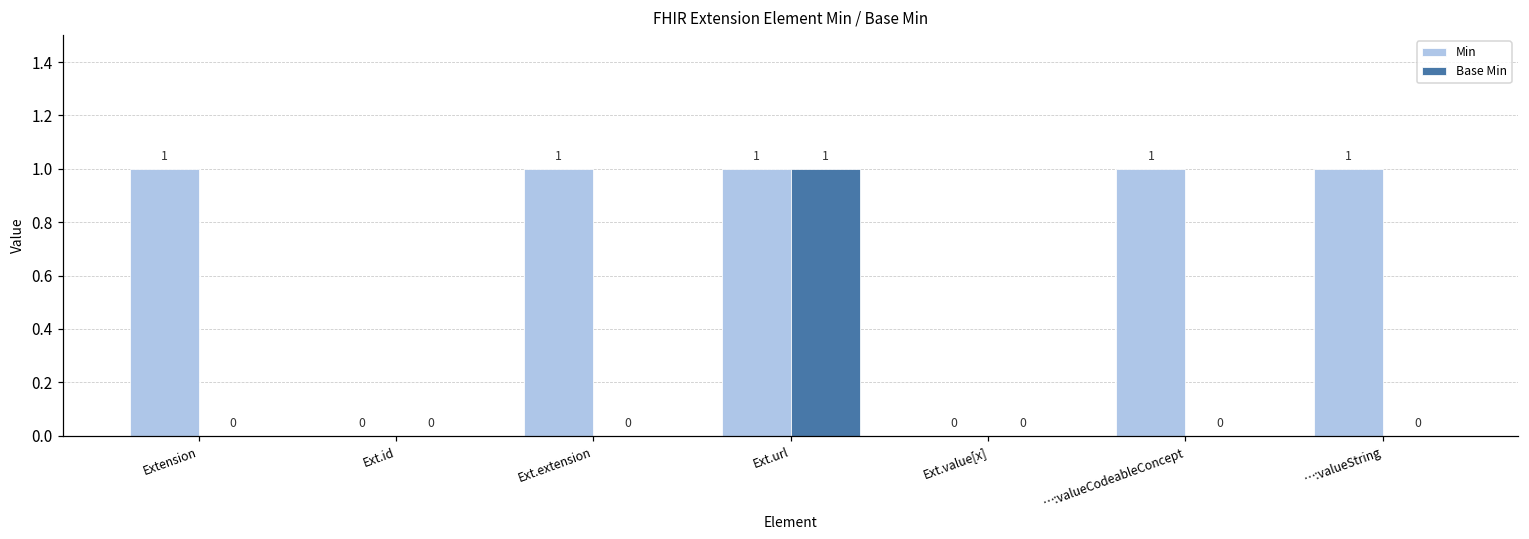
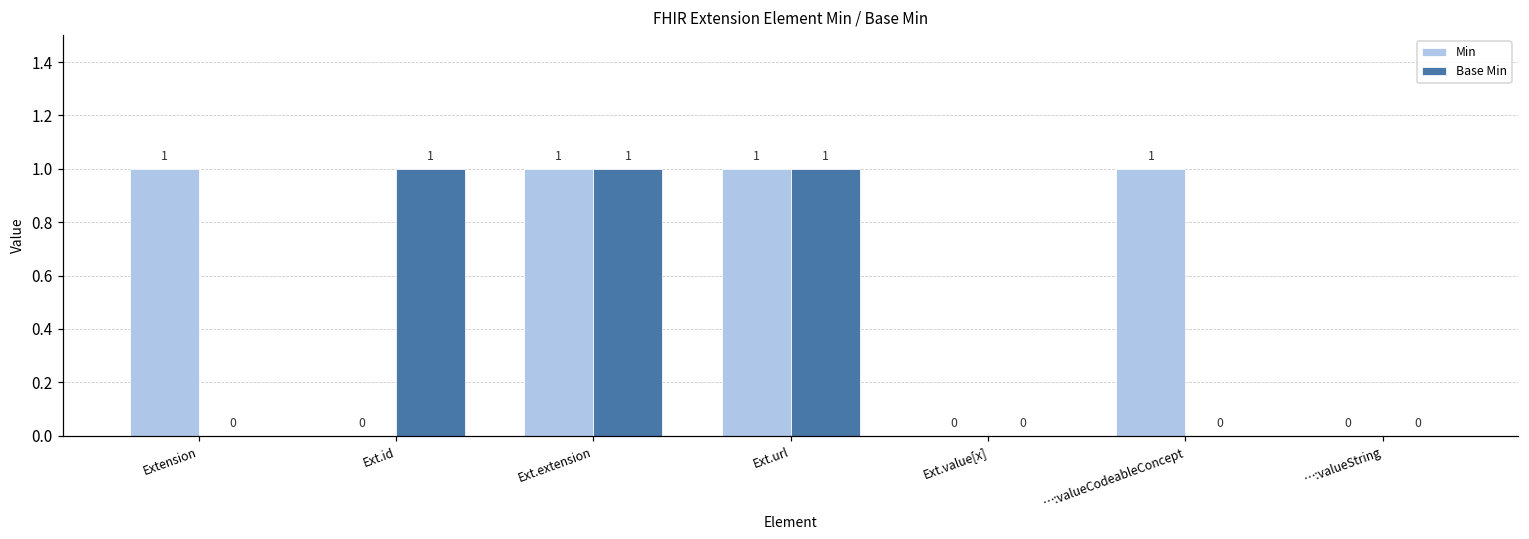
  {
    "Min": {
      "Extension": 1,
      "Ext.id": 0,
      "Ext.extension": 1,
      "Ext.url": 1,
      "Ext.value[x]": 0,
      "…:valueCodeableConcept": 1,
-     "…:valueString": 1
+     "…:valueString": 0
    },
    "Base Min": {
      "Extension": 0,
-     "Ext.id": 0,
-     "Ext.extension": 0,
+     "Ext.id": 1,
+     "Ext.extension": 1,
      "Ext.url": 1,
      "Ext.value[x]": 0,
      "…:valueCodeableConcept": 0,
      "…:valueString": 0
    }
  }
